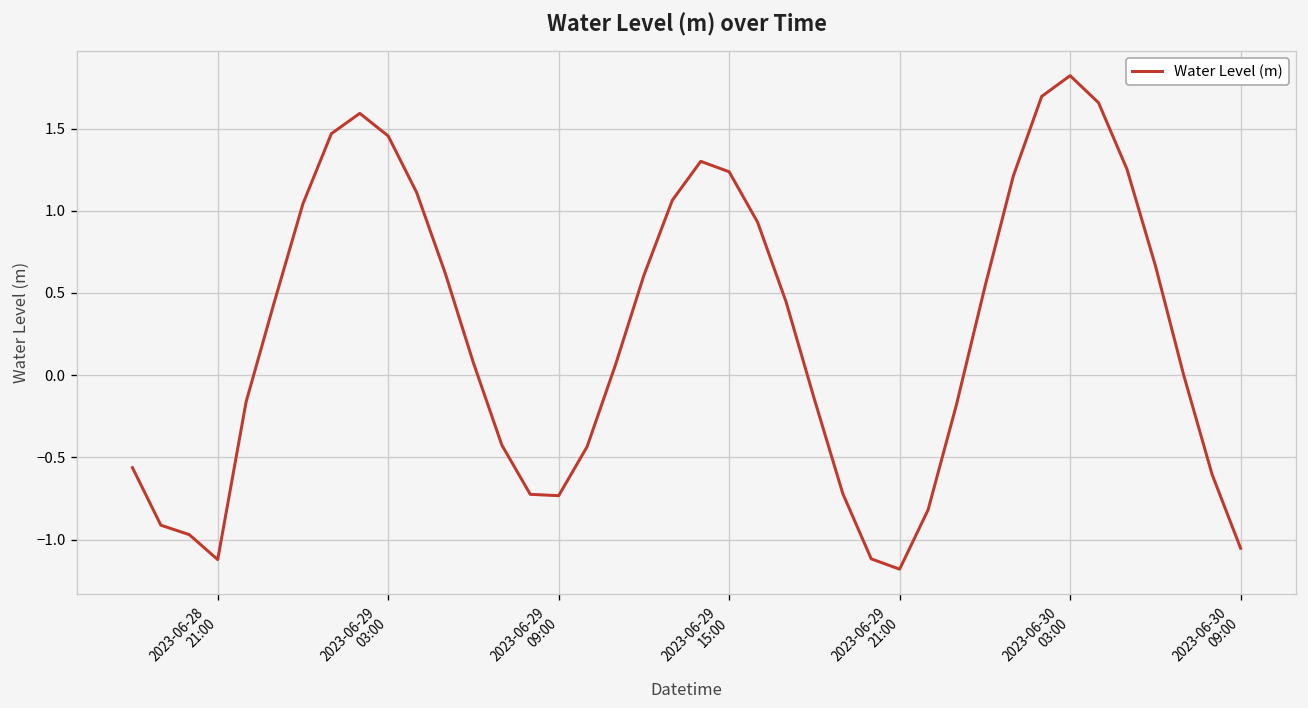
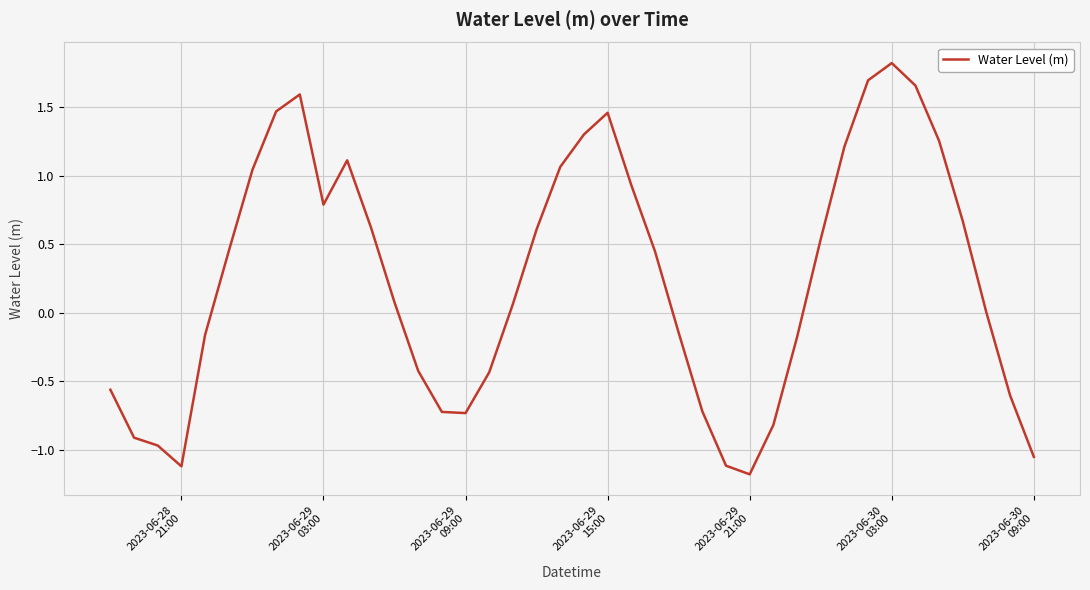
  {
    "2023-06-28 21:00": -1.12,
-   "2023-06-29 03:00": 1.46,
+   "2023-06-29 03:00": 0.79,
    "2023-06-29 09:00": -0.73,
-   "2023-06-29 15:00": 1.24,
+   "2023-06-29 15:00": 1.46,
    "2023-06-29 21:00": -1.18,
    "2023-06-30 03:00": 1.82,
    "2023-06-30 09:00": -1.05
  }
